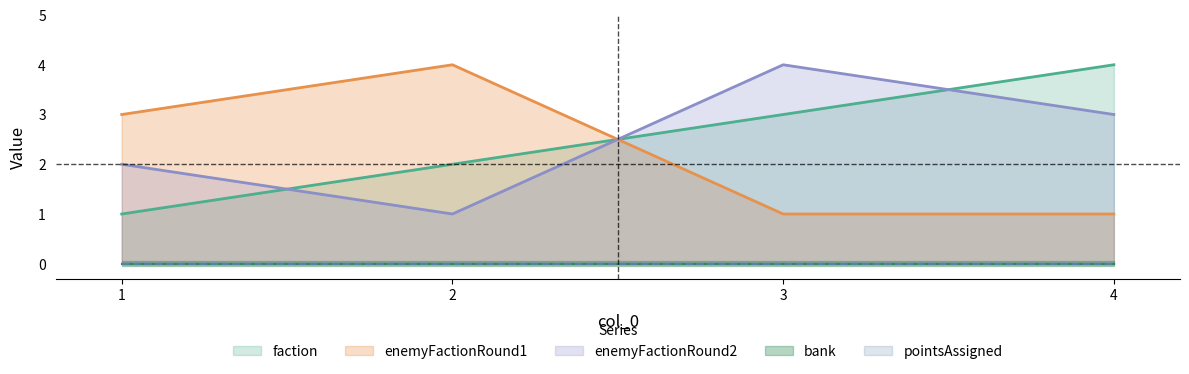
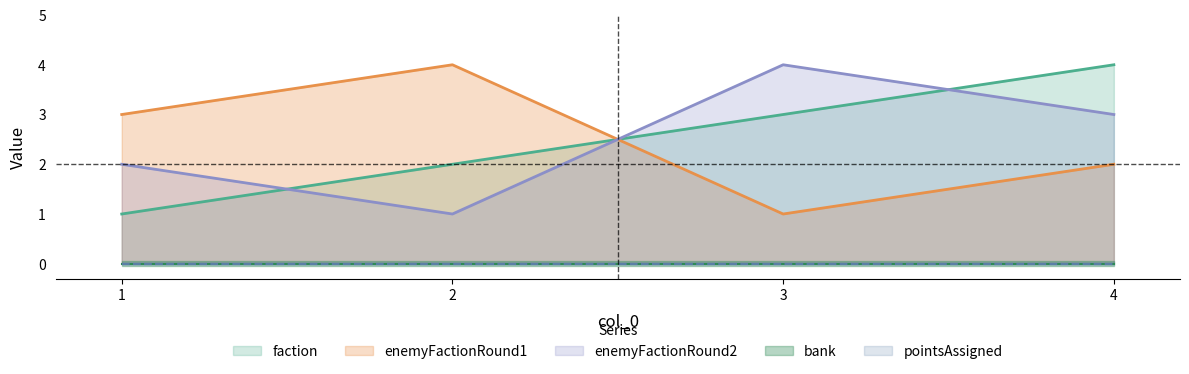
  {
    "enemyFactionRound1": {
      "1": 3,
      "2": 4,
      "3": 1,
-     "4": 1
+     "4": 2
    }
  }
